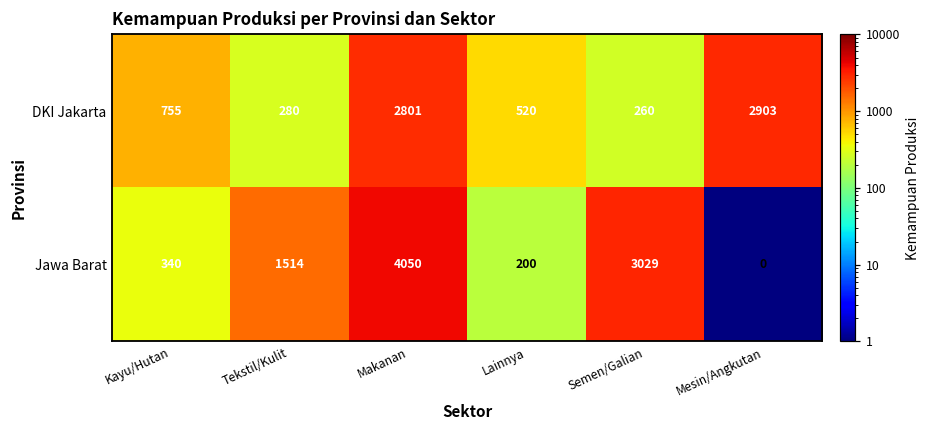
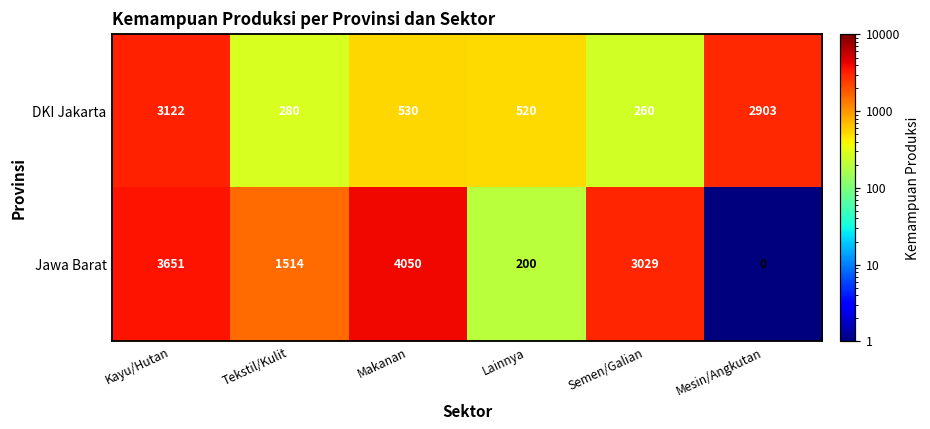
  {
    "DKI Jakarta": {
-     "Kayu/Hutan": 755,
+     "Kayu/Hutan": 3122,
      "Tekstil/Kulit": 280,
-     "Makanan": 2801,
+     "Makanan": 530,
      "Lainnya": 520,
      "Semen/Galian": 260,
      "Mesin/Angkutan": 2903
    },
    "Jawa Barat": {
-     "Kayu/Hutan": 340,
+     "Kayu/Hutan": 3651,
      "Tekstil/Kulit": 1514,
      "Makanan": 4050,
      "Lainnya": 200,
      "Semen/Galian": 3029,
      "Mesin/Angkutan": 0
    }
  }
